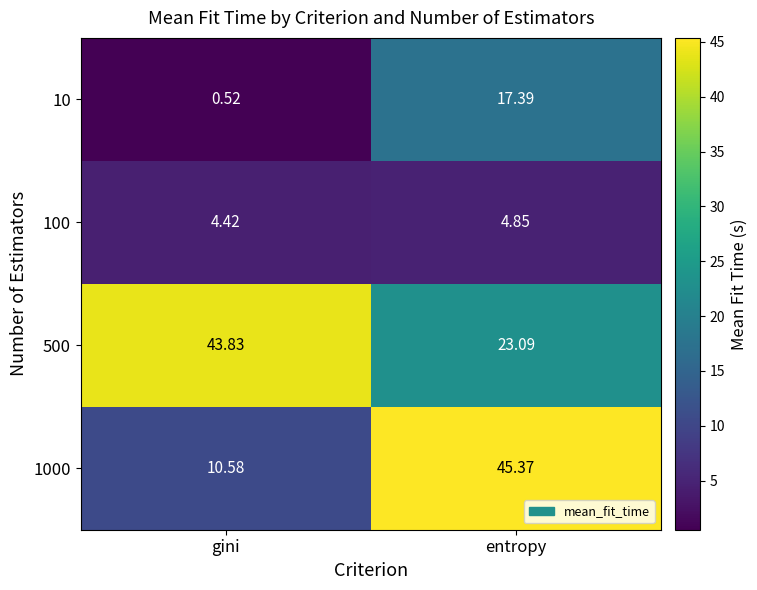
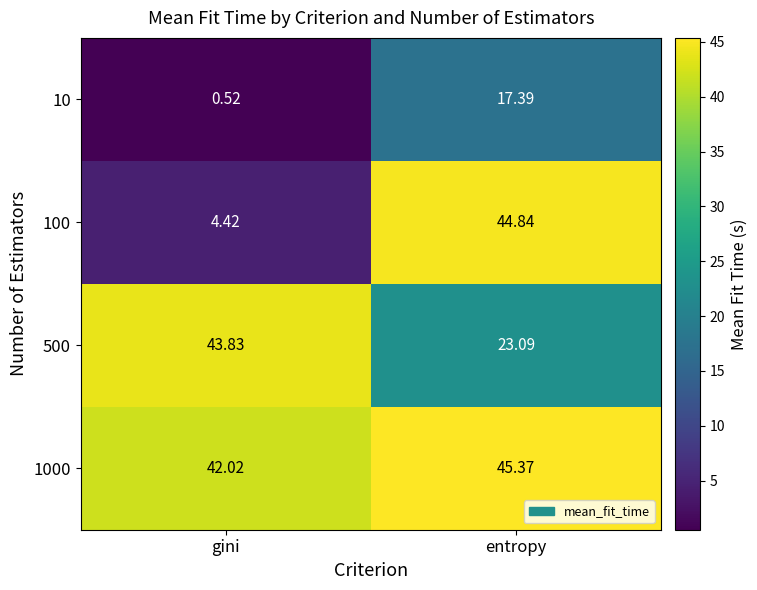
  {
    "10": {
      "gini": 0.52,
      "entropy": 17.39
    },
    "100": {
      "gini": 4.42,
-     "entropy": 4.85
+     "entropy": 44.84
    },
    "500": {
      "gini": 43.83,
      "entropy": 23.09
    },
    "1000": {
-     "gini": 10.58,
+     "gini": 42.02,
      "entropy": 45.37
    }
  }
